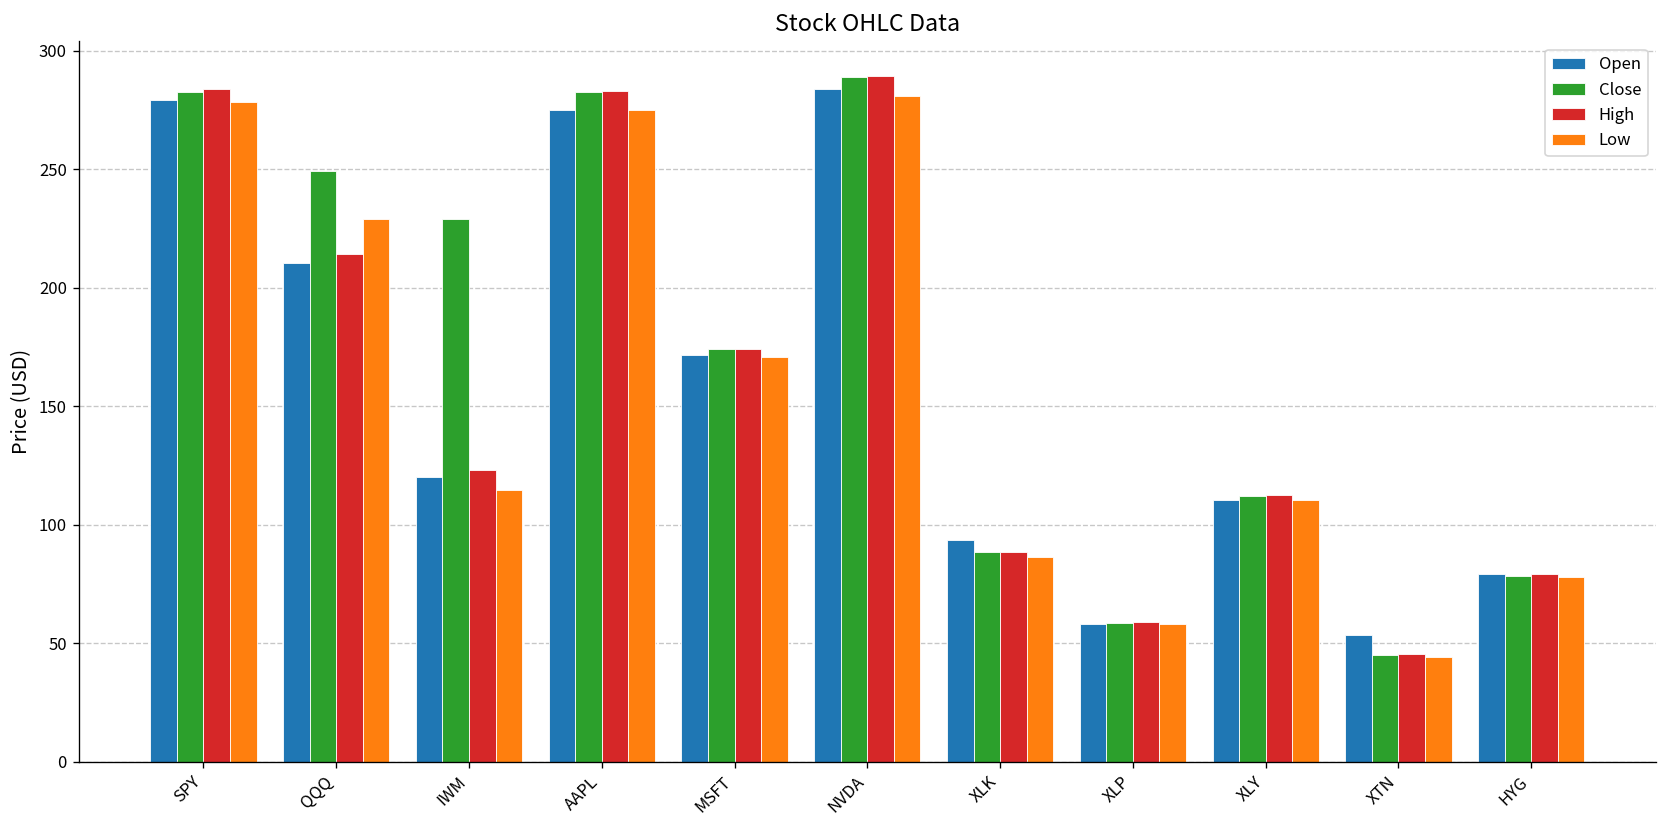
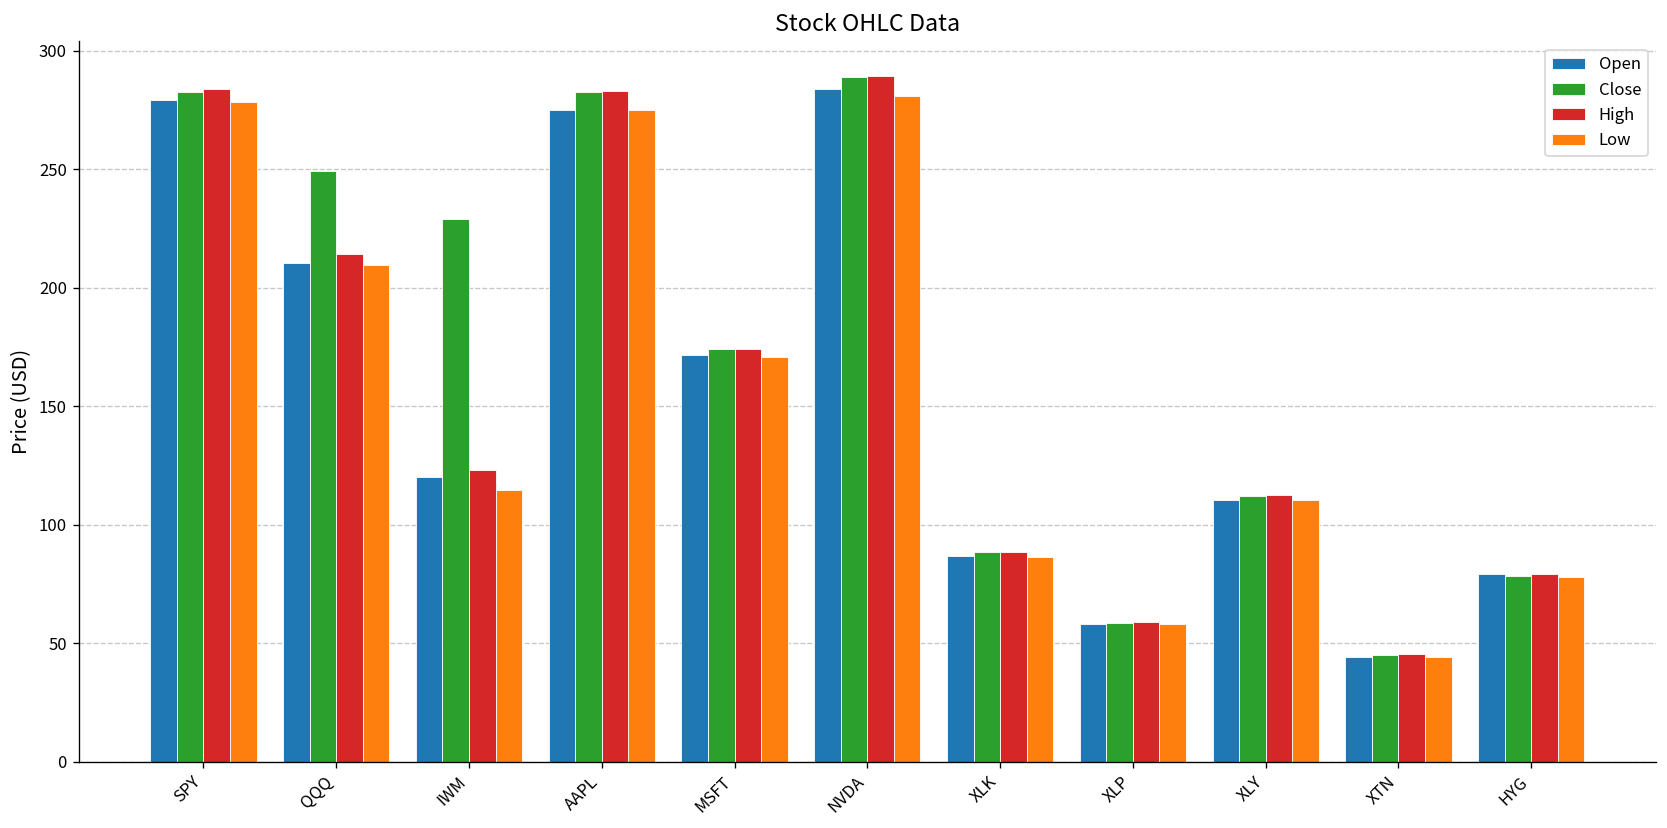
  {
    "Open": {
      "SPY": 279,
      "QQQ": 211,
      "IWM": 120,
      "AAPL": 275,
      "MSFT": 171,
      "NVDA": 284,
-     "XLK": 94,
+     "XLK": 87,
      "XLP": 58,
      "XLY": 110,
-     "XTN": 53,
+     "XTN": 44,
      "HYG": 79
    },
    "Close": {
      "SPY": 283,
      "QQQ": 249,
      "IWM": 229,
      "AAPL": 283,
      "MSFT": 174,
      "NVDA": 289,
      "XLK": 88,
      "XLP": 59,
      "XLY": 112,
      "XTN": 45,
      "HYG": 78
    },
    "High": {
      "SPY": 284,
      "QQQ": 214,
      "IWM": 123,
      "AAPL": 283,
      "MSFT": 174,
      "NVDA": 290,
      "XLK": 89,
      "XLP": 59,
      "XLY": 113,
      "XTN": 45,
      "HYG": 79
    },
    "Low": {
      "SPY": 279,
-     "QQQ": 229,
+     "QQQ": 210,
      "IWM": 115,
      "AAPL": 275,
      "MSFT": 171,
      "NVDA": 281,
      "XLK": 87,
      "XLP": 58,
      "XLY": 110,
      "XTN": 44,
      "HYG": 78
    }
  }
